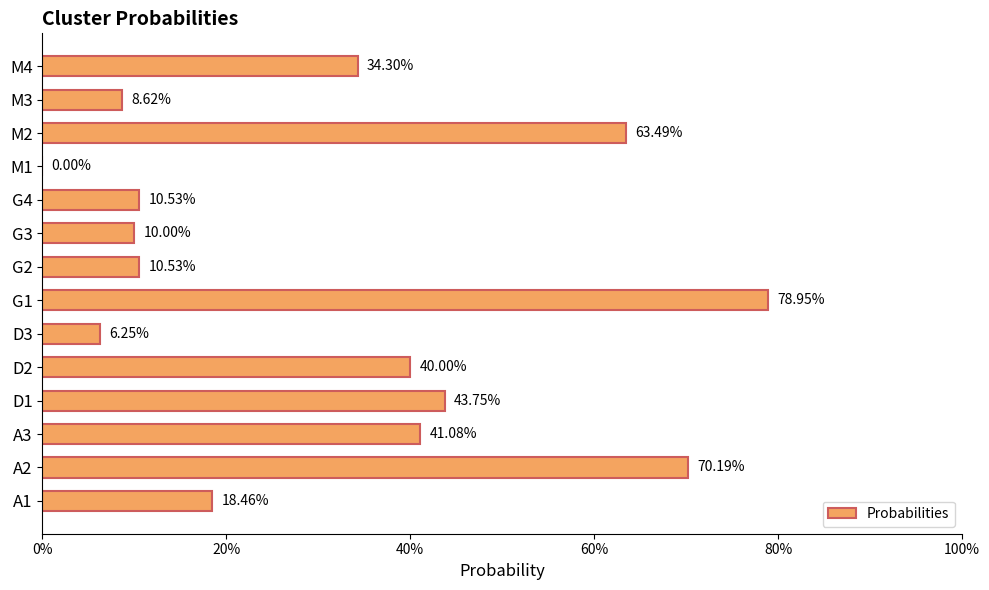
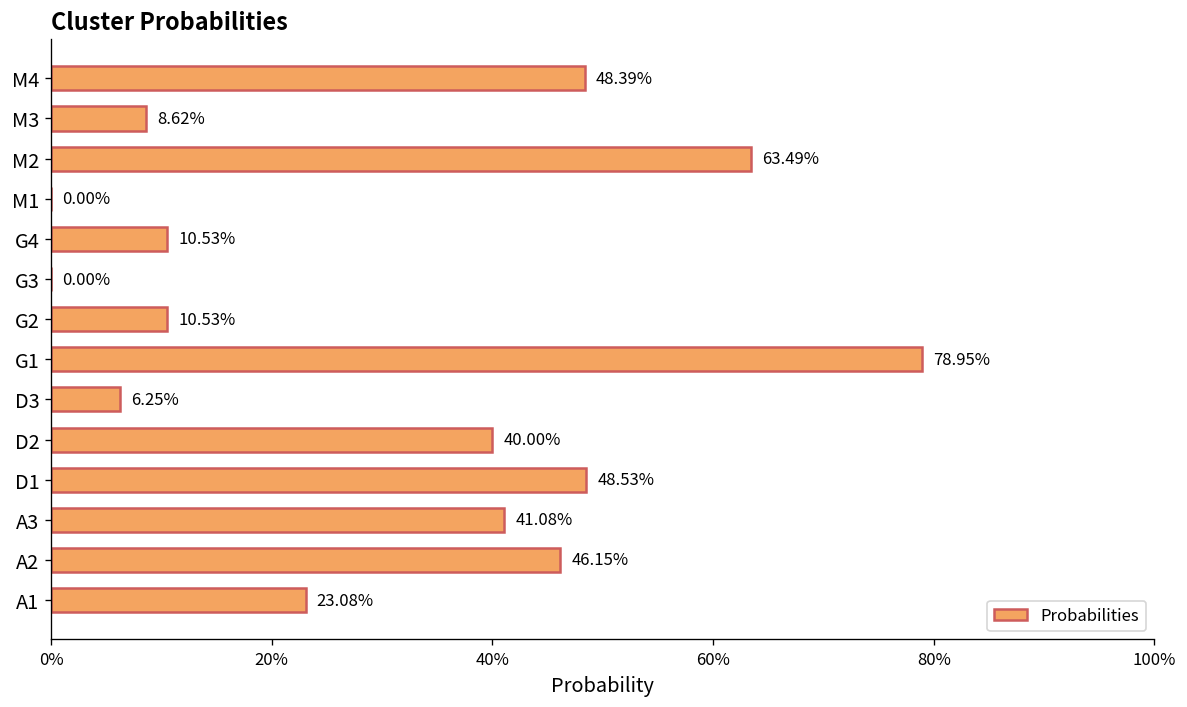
  {
-   "M4": "34.30%",
+   "M4": "48.39%",
    "M3": "8.62%",
    "M2": "63.49%",
    "M1": "0.00%",
    "G4": "10.53%",
-   "G3": "10.00%",
+   "G3": "0.00%",
    "G2": "10.53%",
    "G1": "78.95%",
    "D3": "6.25%",
    "D2": "40.00%",
-   "D1": "43.75%",
+   "D1": "48.53%",
    "A3": "41.08%",
-   "A2": "70.19%",
-   "A1": "18.46%"
+   "A2": "46.15%",
+   "A1": "23.08%"
  }
